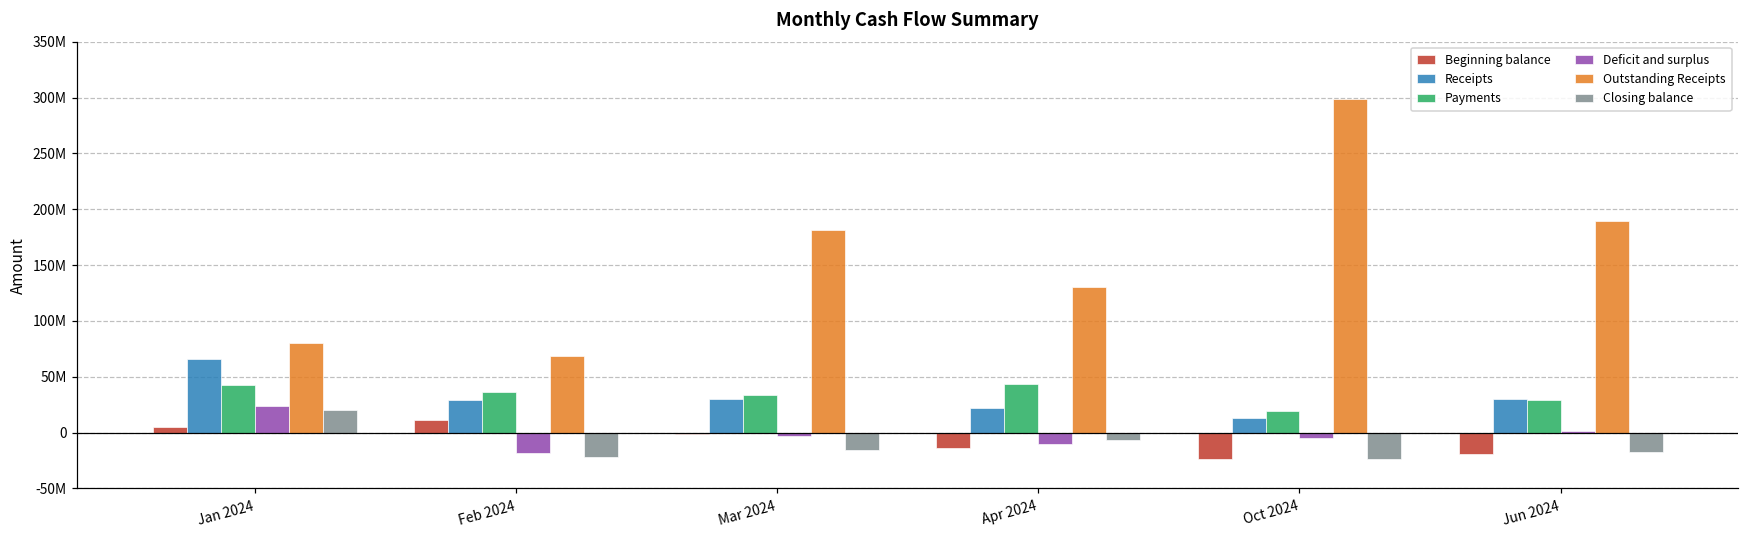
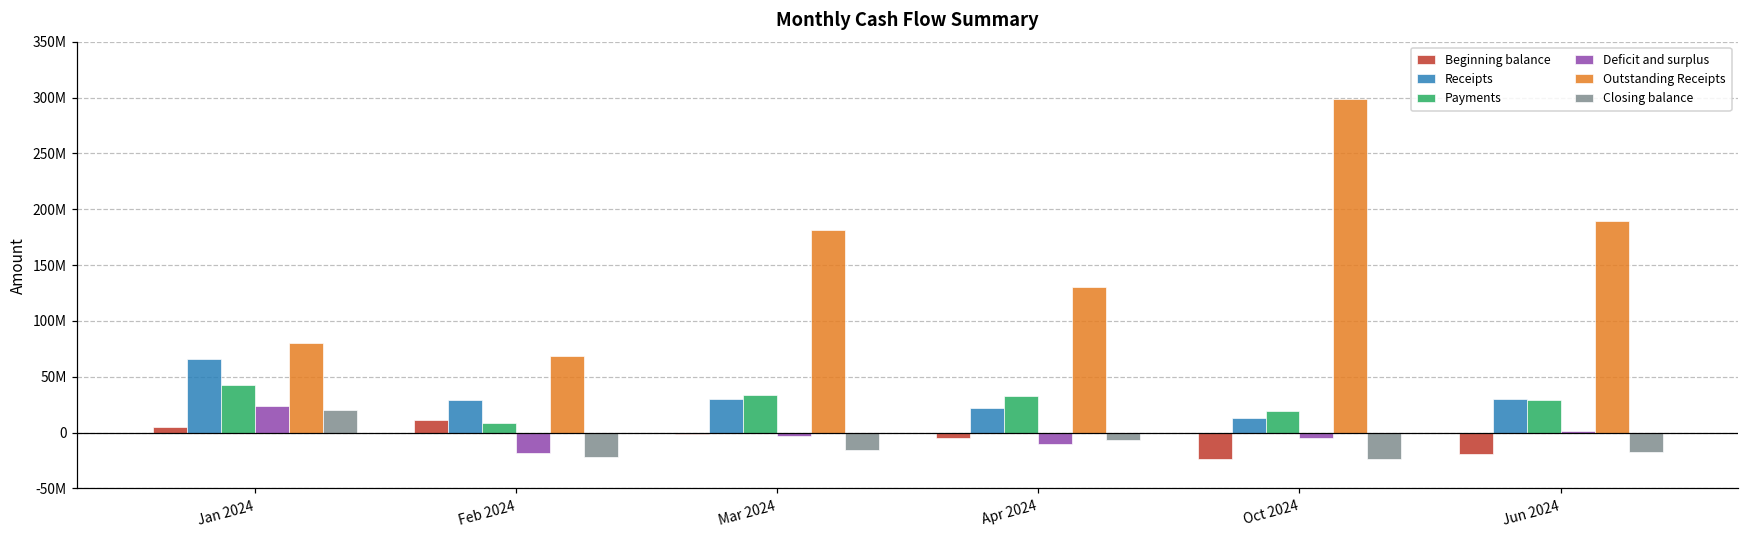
  {
    "Beginning balance": {
      "Jan 2024": 5000000,
      "Feb 2024": 11000000,
-     "Apr 2024": -13000000,
+     "Apr 2024": -4000000,
      "Oct 2024": -23000000,
      "Jun 2024": -19000000
    },
    "Receipts": {
      "Jan 2024": 66000000,
      "Feb 2024": 29000000,
      "Mar 2024": 30000000,
      "Apr 2024": 22000000,
      "Oct 2024": 13000000,
      "Jun 2024": 30000000
    },
    "Payments": {
      "Jan 2024": 43000000,
-     "Feb 2024": 36000000,
+     "Feb 2024": 9000000,
      "Mar 2024": 34000000,
-     "Apr 2024": 44000000,
+     "Apr 2024": 32000000,
      "Oct 2024": 19000000,
      "Jun 2024": 29000000
    },
    "Deficit and surplus": {
      "Jan 2024": 24000000,
      "Feb 2024": -18000000,
      "Mar 2024": -3000000,
      "Apr 2024": -10000000,
      "Oct 2024": -5000000
    },
    "Outstanding Receipts": {
      "Jan 2024": 80000000,
      "Feb 2024": 69000000,
      "Mar 2024": 181000000,
      "Apr 2024": 130000000,
      "Oct 2024": 299000000,
      "Jun 2024": 189000000
    },
    "Closing balance": {
      "Jan 2024": 20000000,
      "Feb 2024": -22000000,
      "Mar 2024": -16000000,
      "Apr 2024": -7000000,
      "Oct 2024": -23000000,
      "Jun 2024": -18000000
    }
  }
